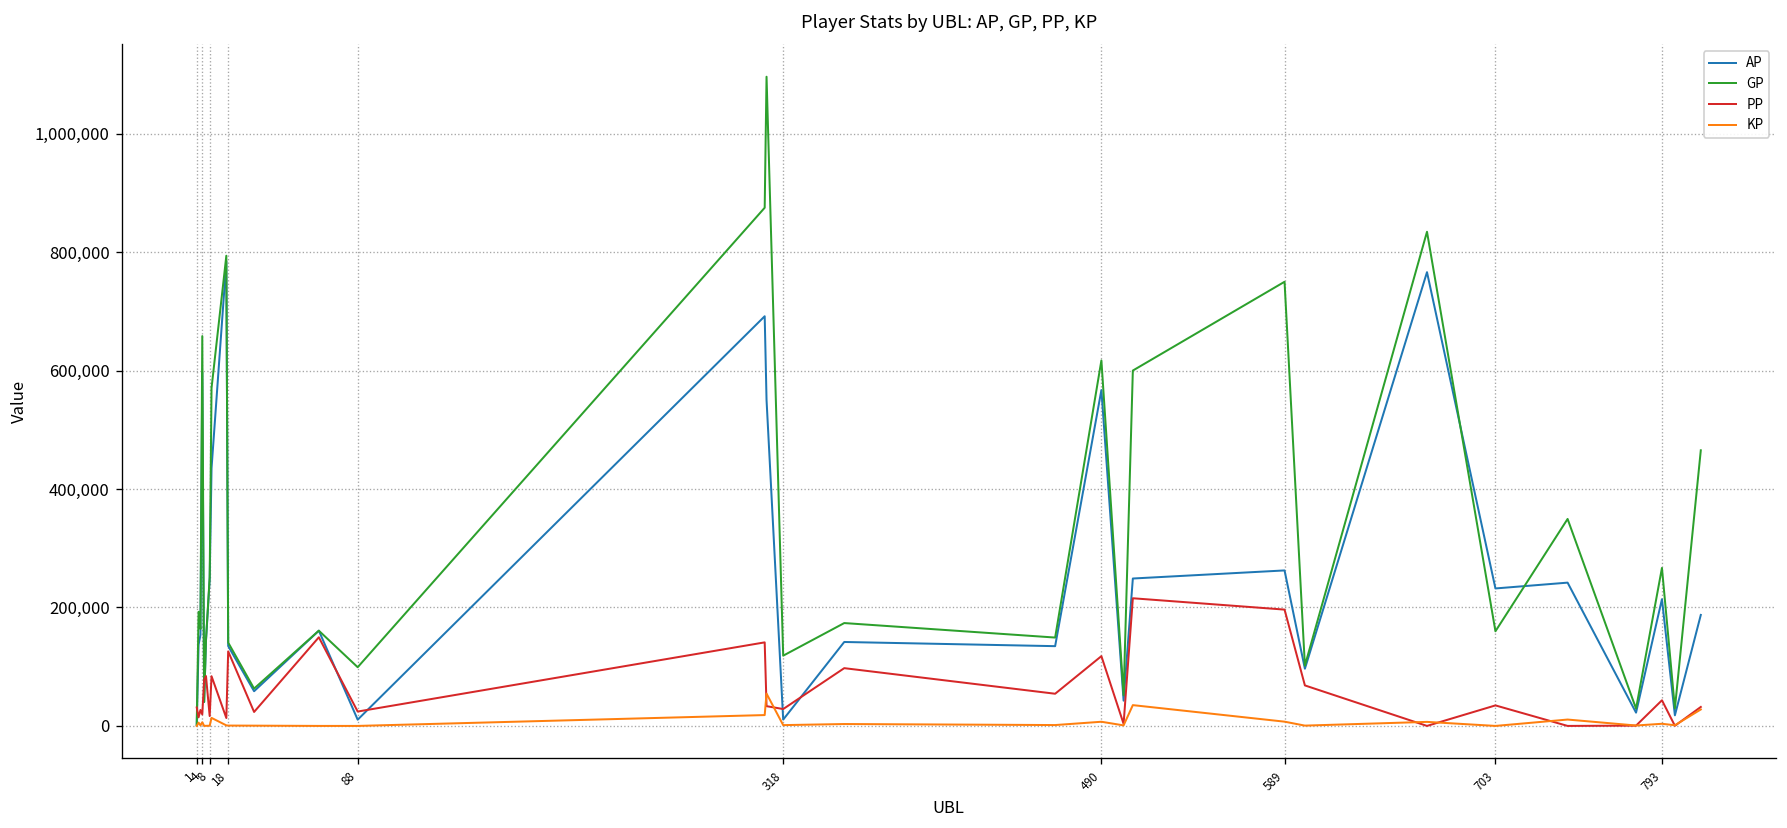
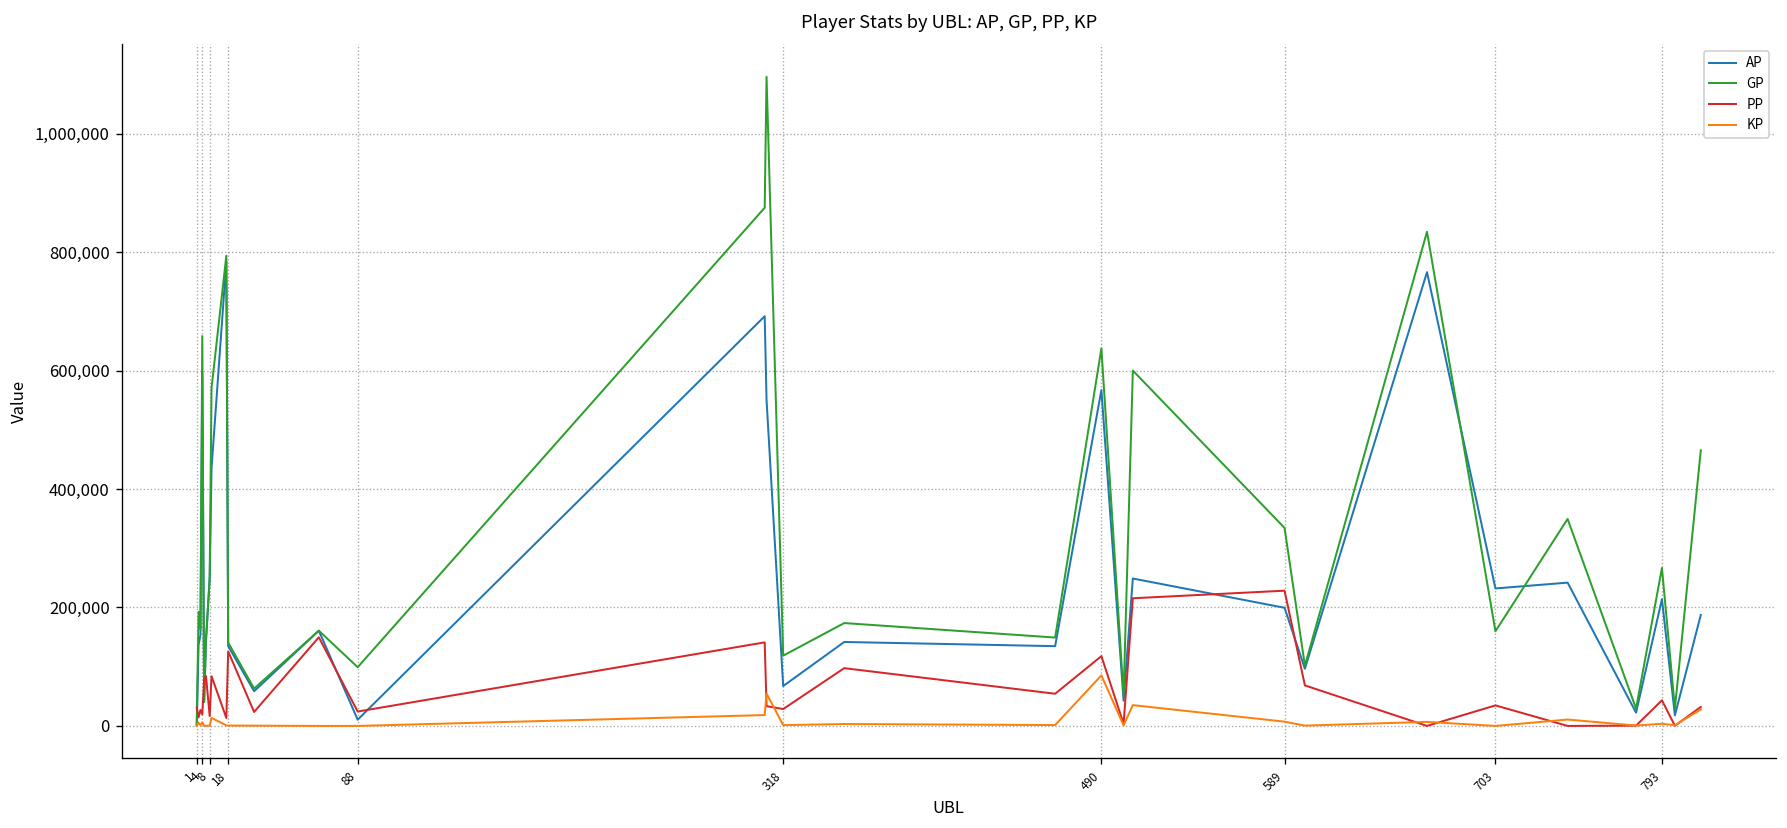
  {
    "AP": {
      "4": "600,000",
      "18": "130,000",
      "88": "10,000",
-     "318": "10,000",
+     "318": "70,000",
      "490": "570,000",
-     "589": "260,000",
+     "589": "200,000",
      "703": "230,000",
      "793": "210,000"
    },
    "GP": {
      "4": "660,000",
      "18": "140,000",
      "88": "100,000",
      "318": "120,000",
-     "490": "620,000",
-     "589": "750,000",
+     "490": "640,000",
+     "589": "330,000",
      "703": "160,000",
      "793": "270,000"
    },
    "PP": {
      "1": "30,000",
      "4": "20,000",
      "18": "130,000",
      "88": "20,000",
      "318": "30,000",
      "490": "120,000",
-     "589": "200,000",
+     "589": "230,000",
      "703": "30,000",
      "793": "40,000"
    },
    "KP": {
      "4": "10,000",
      "8": "0",
      "18": "0",
      "88": "0",
      "318": "0",
-     "490": "10,000",
+     "490": "90,000",
      "589": "10,000",
      "703": "0",
      "793": "0"
    }
  }
